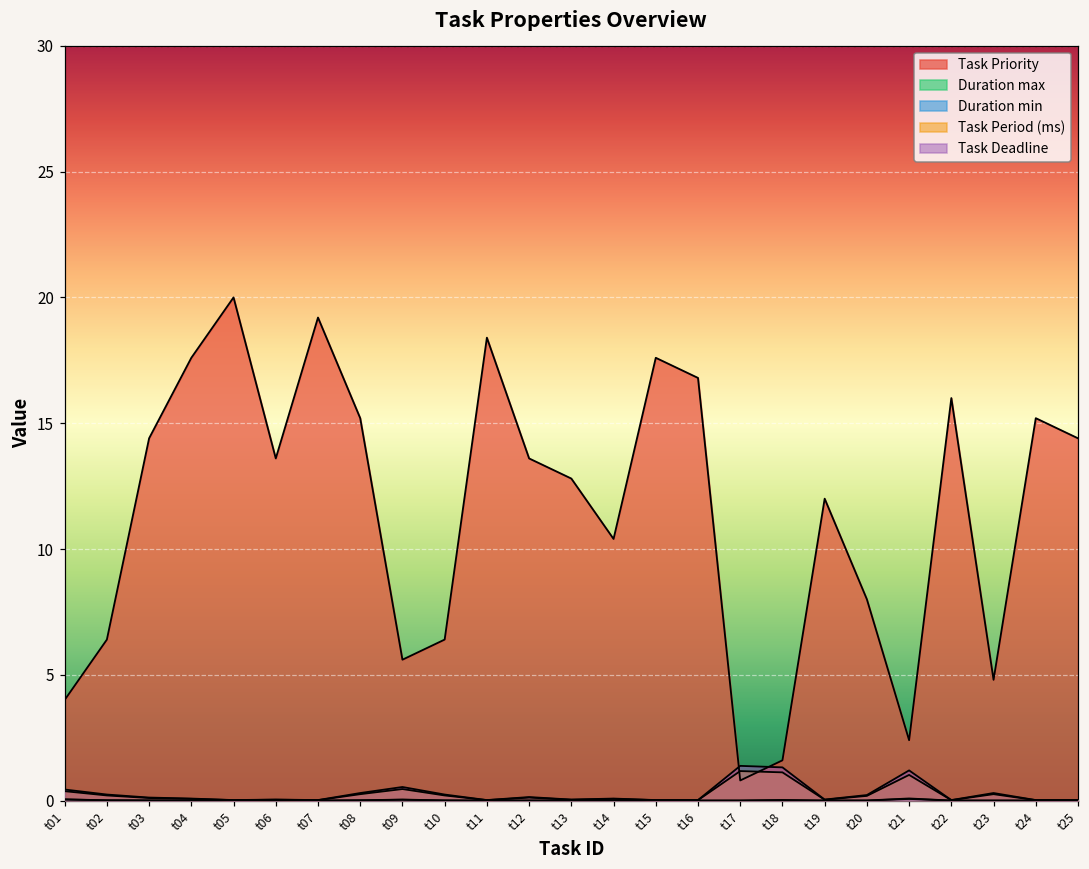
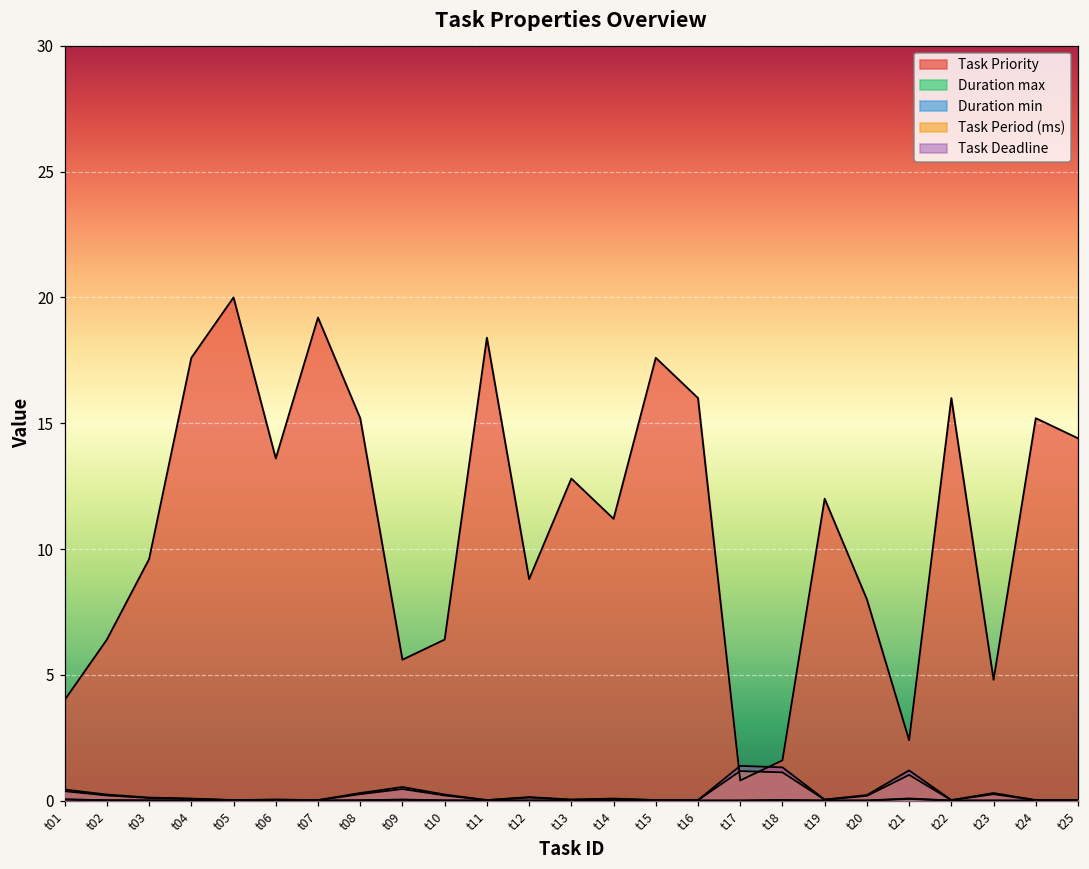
  {
    "Task Priority": {
      "t01": 4.0,
      "t02": 6.4,
-     "t03": 14.4,
+     "t03": 9.6,
      "t04": 17.6,
      "t05": 20.0,
      "t06": 13.6,
      "t07": 19.2,
      "t08": 15.2,
      "t09": 5.6,
      "t10": 6.4,
      "t11": 18.4,
-     "t12": 13.6,
+     "t12": 8.8,
      "t13": 12.8,
-     "t14": 10.4,
+     "t14": 11.2,
      "t15": 17.6,
-     "t16": 16.8,
+     "t16": 16.0,
      "t17": 0.8,
      "t18": 1.6,
      "t19": 12.0,
      "t20": 8.0,
      "t21": 2.4,
      "t22": 16.0,
      "t23": 4.8,
      "t24": 15.2,
      "t25": 14.4
    },
    "Duration min": {
      "t02": 0.0,
      "t08": 0.0,
      "t09": 0.0,
      "t10": 0.0,
      "t12": 0.0,
      "t17": 0.0,
      "t18": 0.0,
      "t20": 0.0,
      "t21": 0.1,
      "t23": 0.0
    },
    "Task Period (ms)": {
      "t17": 1.2,
      "t18": 1.1,
      "t21": 1.0
    },
    "Task Deadline": {
      "t17": 1.4,
      "t18": 1.3,
      "t21": 1.2
    }
  }
